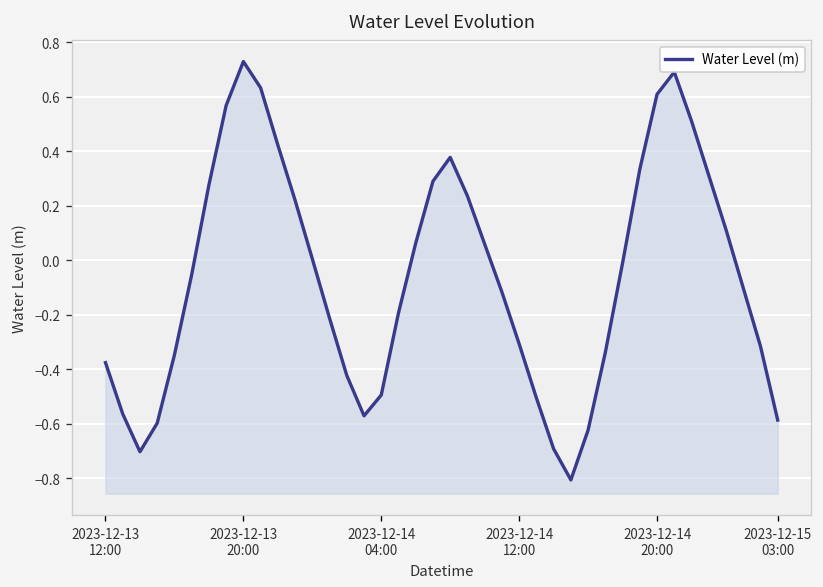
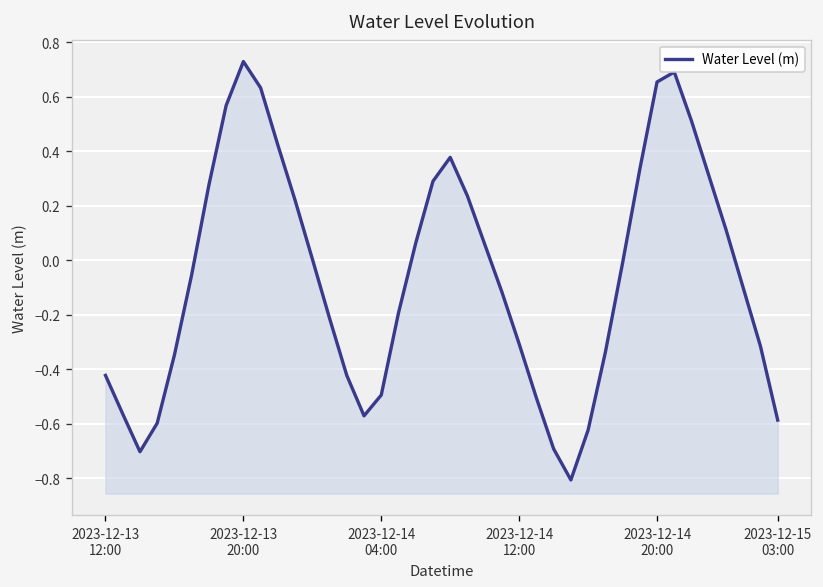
  {
-   "2023-12-13 12:00": -0.38,
+   "2023-12-13 12:00": -0.42,
    "2023-12-13 20:00": 0.73,
    "2023-12-14 04:00": -0.49,
    "2023-12-14 12:00": -0.31,
-   "2023-12-14 20:00": 0.61,
+   "2023-12-14 20:00": 0.65,
    "2023-12-15 03:00": -0.59
  }
